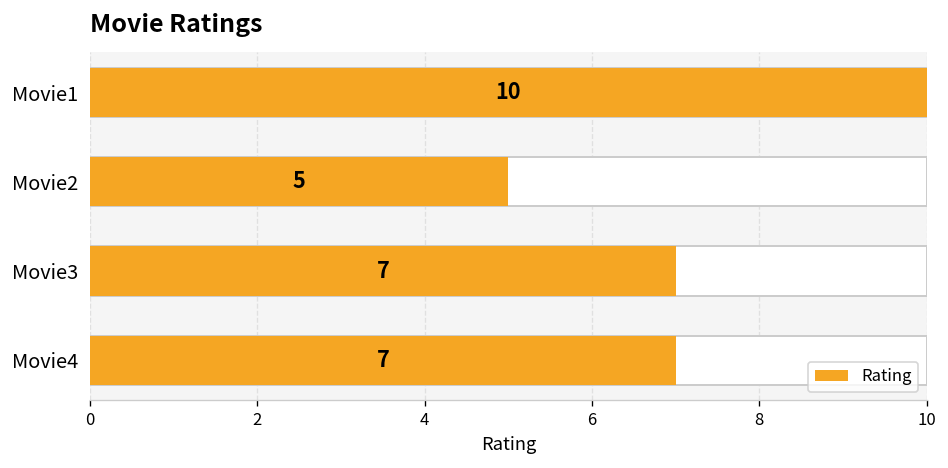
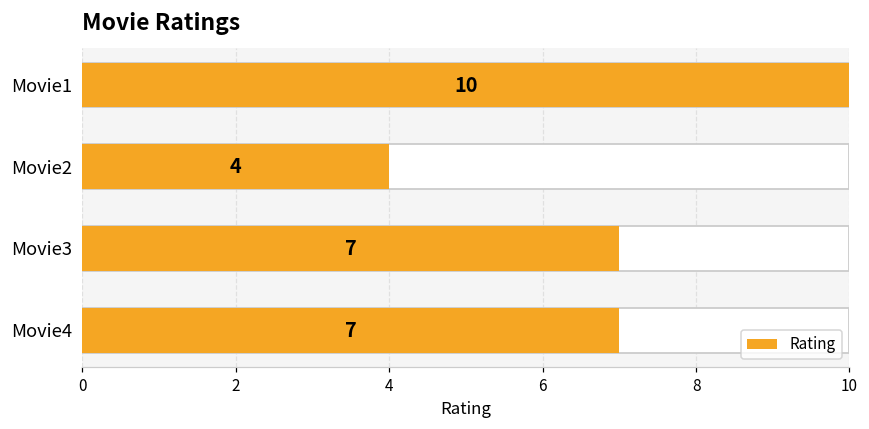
  {
    "Rating": {
      "Movie1": 10,
-     "Movie2": 5
+     "Movie2": 4
    }
  }
